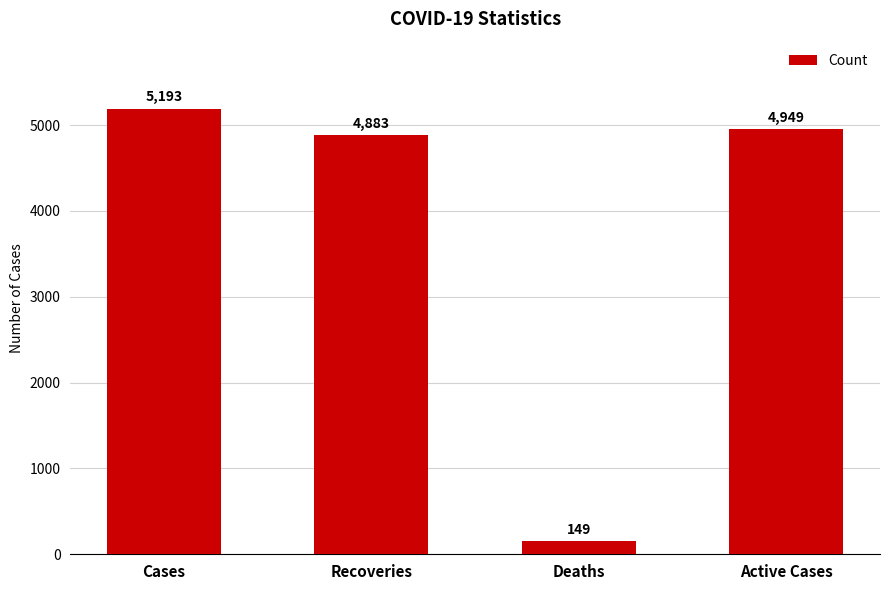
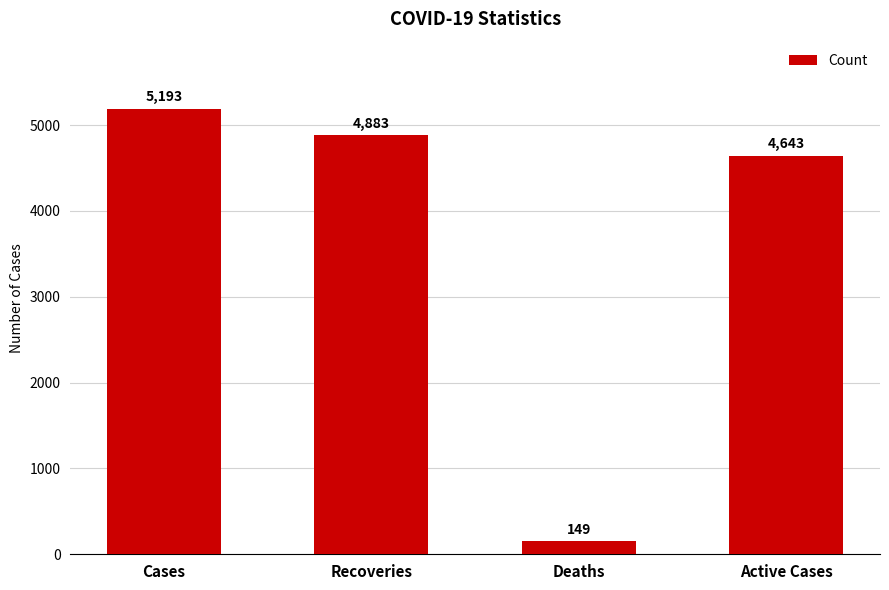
  {
    "Cases": "5,193",
    "Recoveries": "4,883",
    "Deaths": "149",
-   "Active Cases": "4,949"
+   "Active Cases": "4,643"
  }
